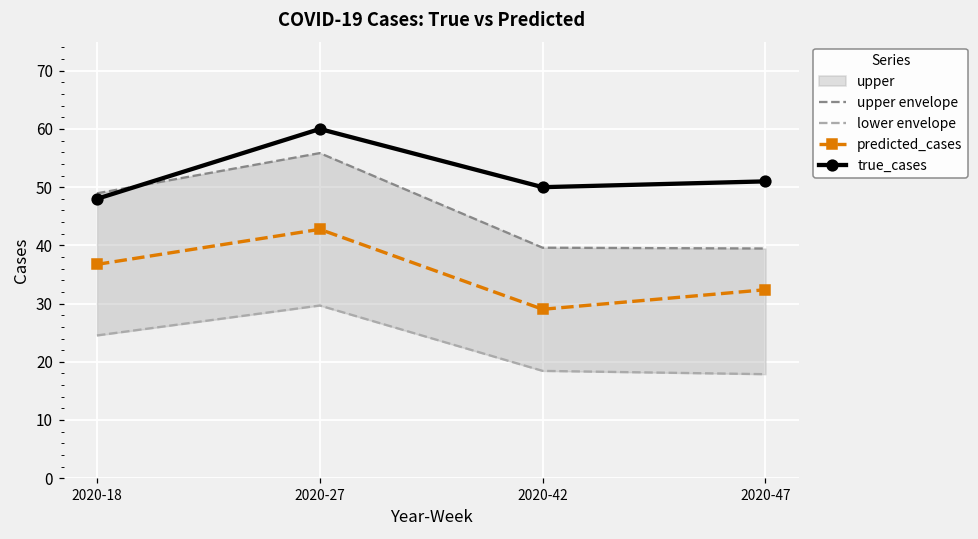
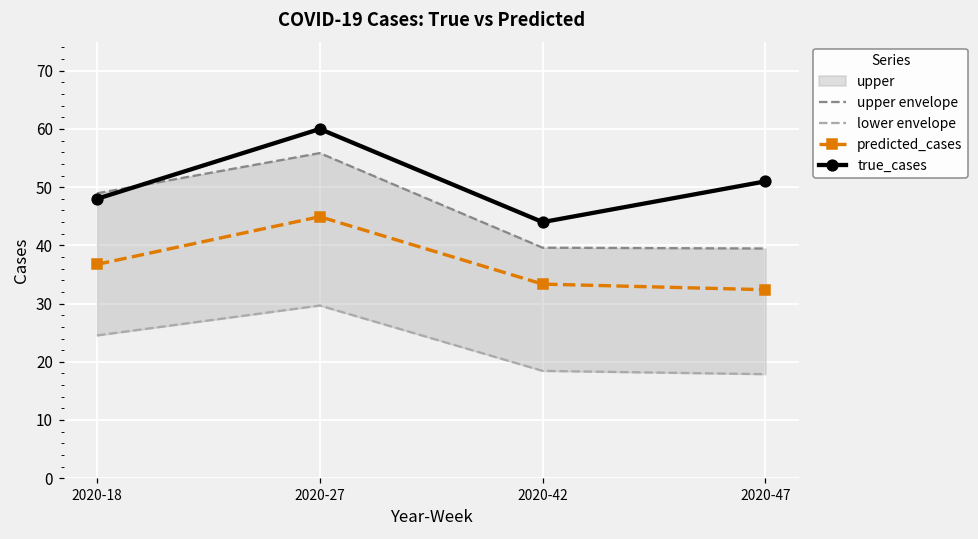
  {
    "predicted_cases": {
      "2020-18": 37,
-     "2020-27": 43,
-     "2020-42": 29,
+     "2020-27": 45,
+     "2020-42": 33,
      "2020-47": 32
    },
    "true_cases": {
      "2020-18": 48,
      "2020-27": 60,
-     "2020-42": 50,
+     "2020-42": 44,
      "2020-47": 51
    }
  }
